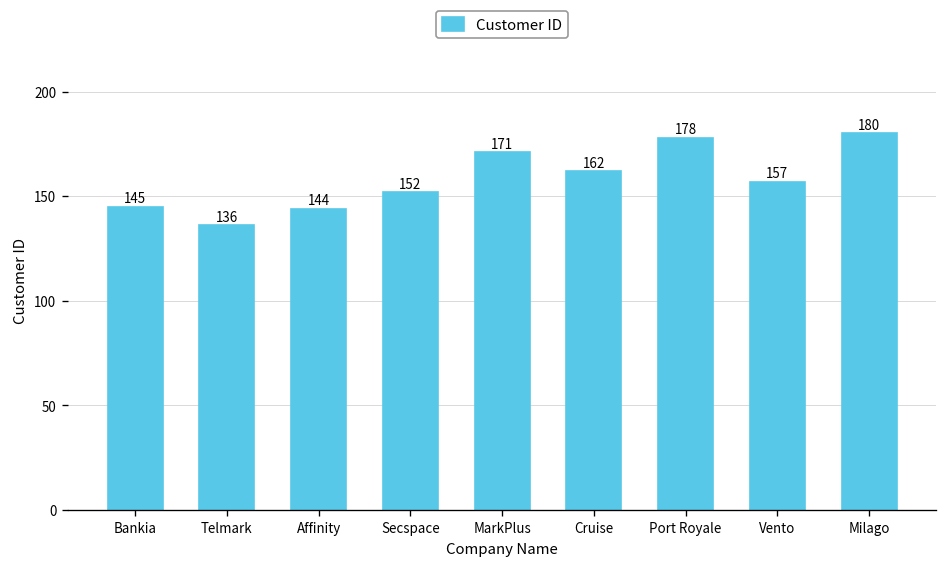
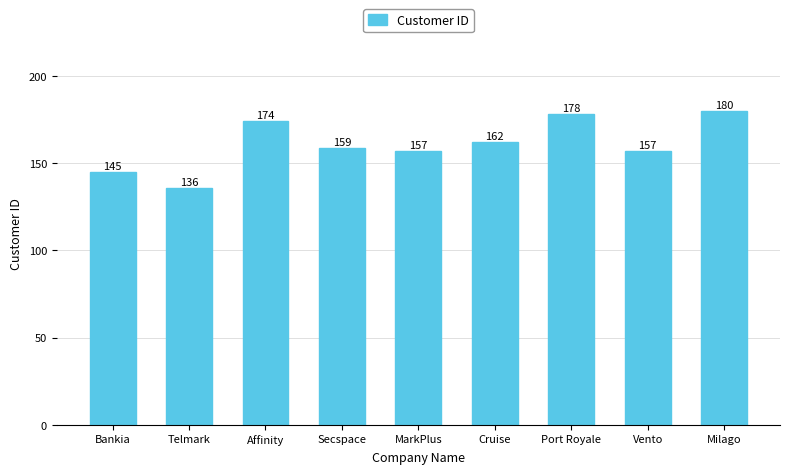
  {
    "Bankia": 145,
    "Telmark": 136,
-   "Affinity": 144,
-   "Secspace": 152,
-   "MarkPlus": 171,
+   "Affinity": 174,
+   "Secspace": 159,
+   "MarkPlus": 157,
    "Cruise": 162,
    "Port Royale": 178,
    "Vento": 157,
    "Milago": 180
  }
